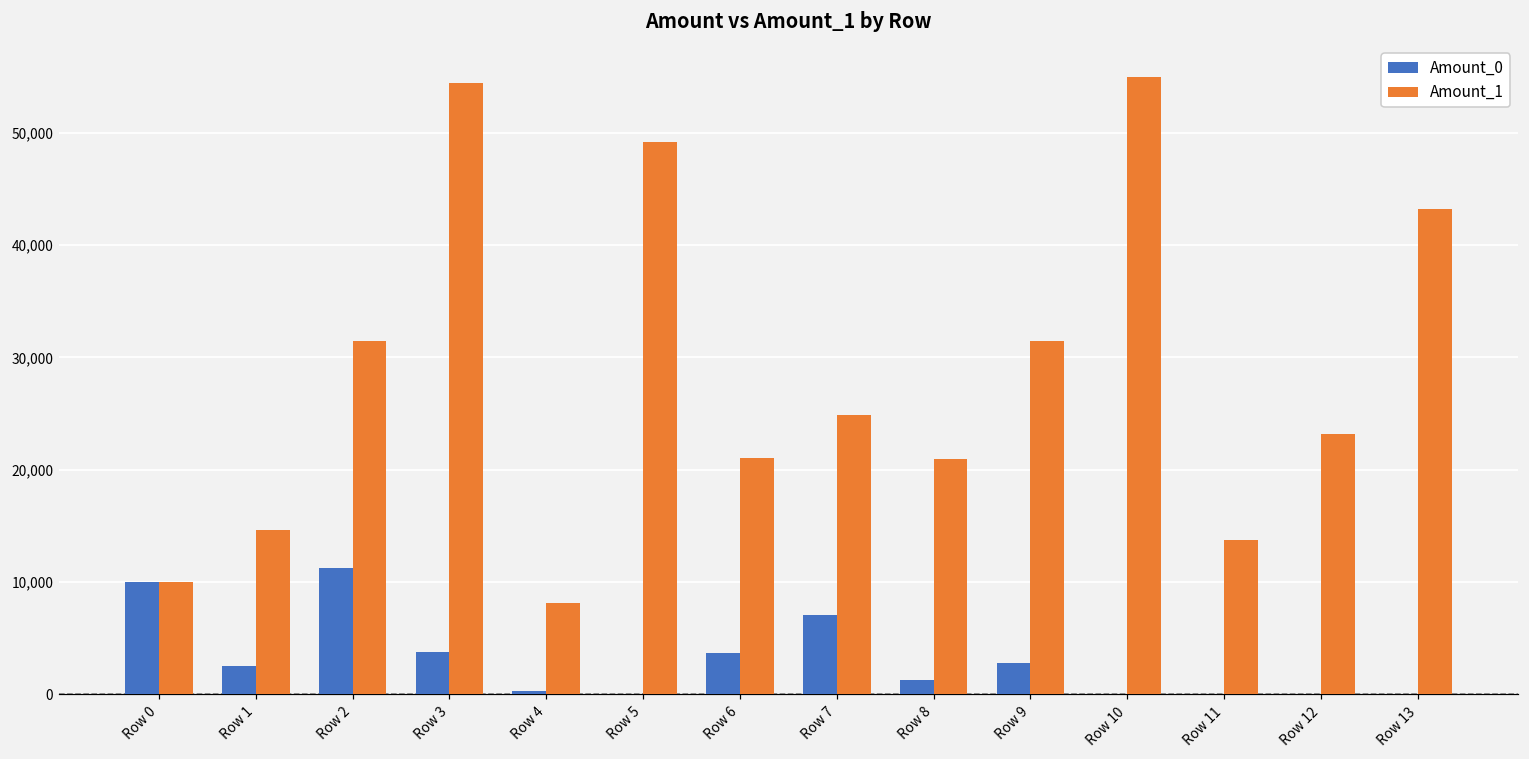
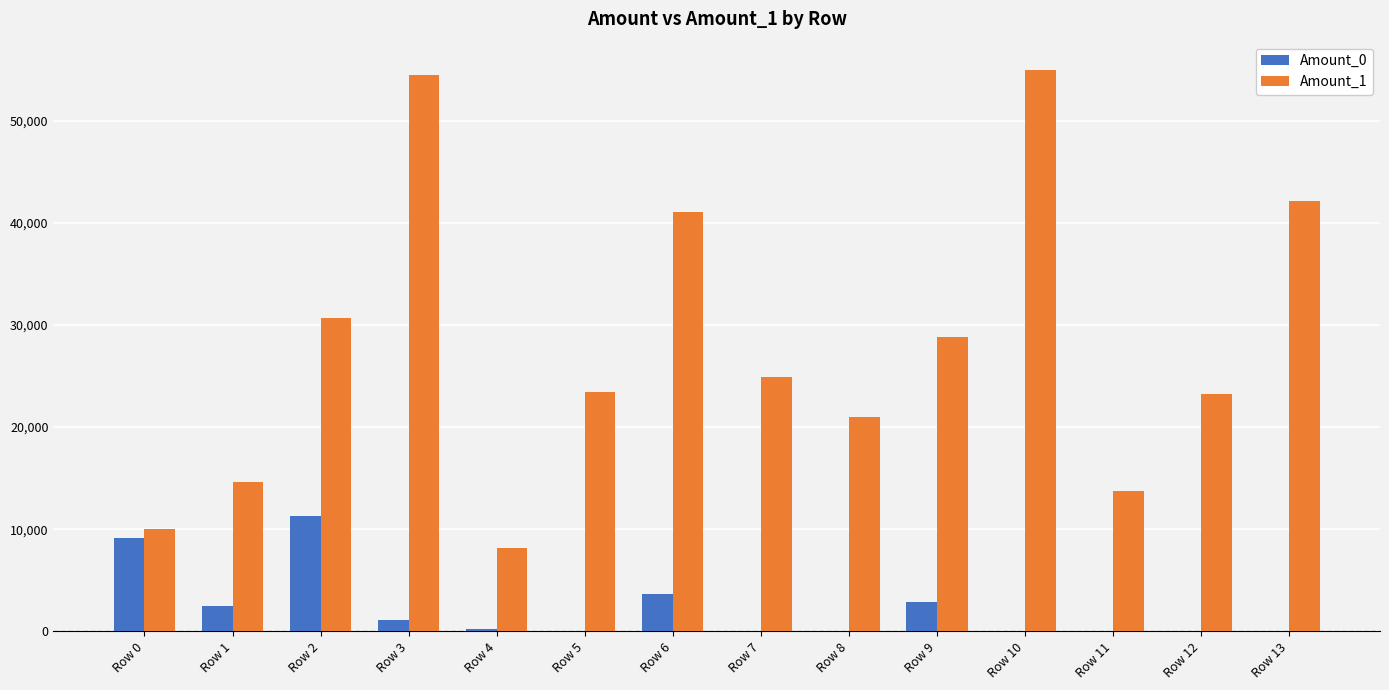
  {
    "Amount_0": {
-     "Row 0": "10,000",
+     "Row 0": "9,100",
      "Row 1": "2,500",
      "Row 2": "11,300",
-     "Row 3": "3,800",
+     "Row 3": "1,100",
      "Row 4": "300",
      "Row 6": "3,600",
-     "Row 7": "7,100",
-     "Row 8": "1,300",
+     "Row 7": "0",
+     "Row 8": "0",
      "Row 9": "2,800"
    },
    "Amount_1": {
      "Row 0": "10,000",
      "Row 1": "14,600",
-     "Row 2": "31,400",
+     "Row 2": "30,600",
      "Row 3": "54,400",
      "Row 4": "8,100",
-     "Row 5": "49,200",
-     "Row 6": "21,100",
+     "Row 5": "23,400",
+     "Row 6": "41,000",
      "Row 7": "24,900",
      "Row 8": "20,900",
-     "Row 9": "31,400",
+     "Row 9": "28,800",
      "Row 10": "55,000",
      "Row 11": "13,700",
      "Row 12": "23,200",
-     "Row 13": "43,200"
+     "Row 13": "42,100"
    }
  }
